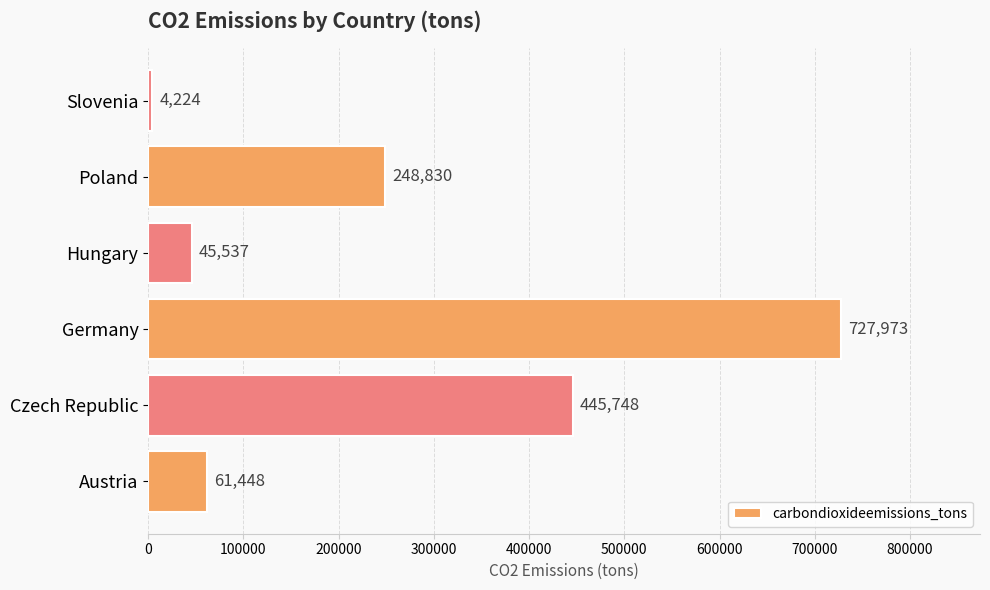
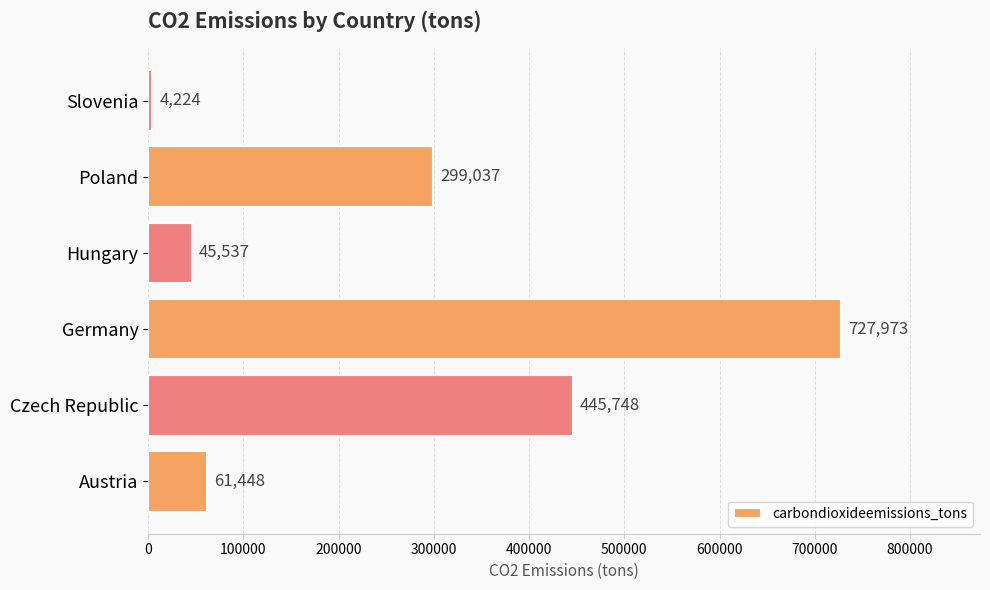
  {
    "Slovenia": "4,224",
-   "Poland": "248,830",
+   "Poland": "299,037",
    "Hungary": "45,537",
    "Germany": "727,973",
    "Czech Republic": "445,748",
    "Austria": "61,448"
  }
